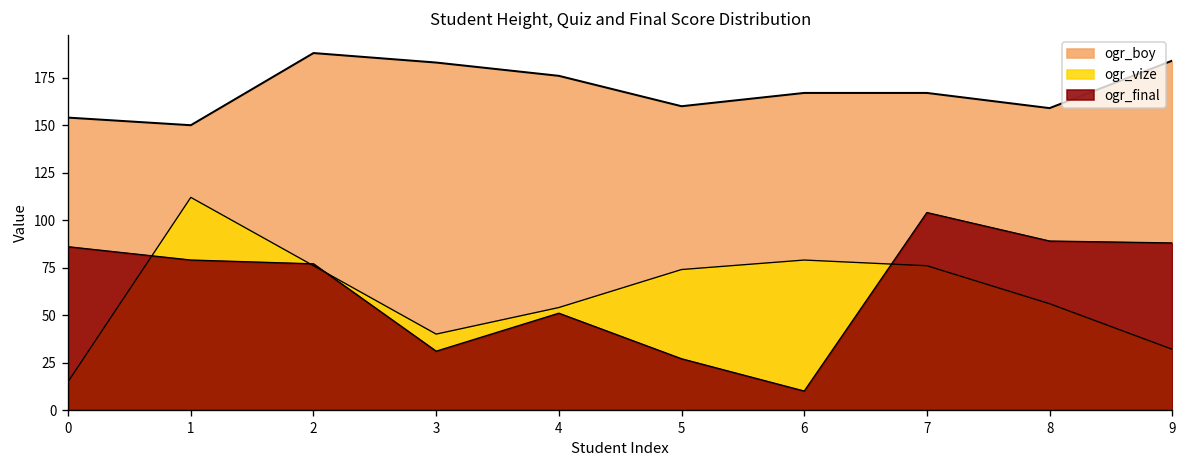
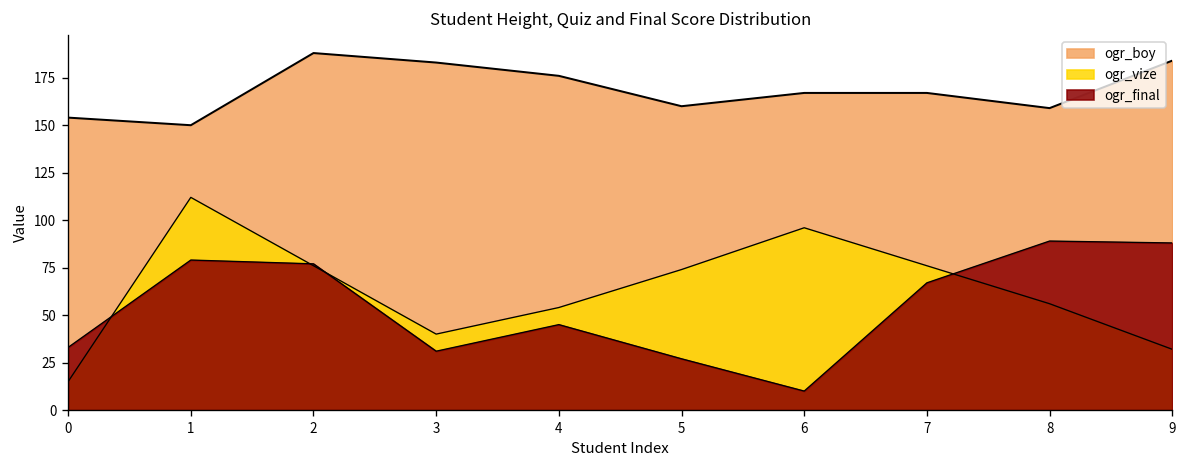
  {
    "ogr_boy": {
      "0": 154,
      "1": 150,
      "2": 188,
      "3": 183,
      "4": 176,
      "5": 160,
      "6": 167,
      "7": 167,
      "8": 159,
      "9": 184
    },
    "ogr_vize": {
      "0": 15,
      "1": 112,
      "3": 40,
      "4": 54,
      "5": 74,
-     "6": 79,
+     "6": 96,
      "7": 76,
      "8": 56,
      "9": 32
    },
    "ogr_final": {
-     "0": 86,
+     "0": 33,
      "1": 79,
      "3": 31,
-     "4": 51,
+     "4": 45,
      "5": 27,
      "6": 10,
-     "7": 104,
+     "7": 67,
      "8": 89,
      "9": 88
    }
  }
